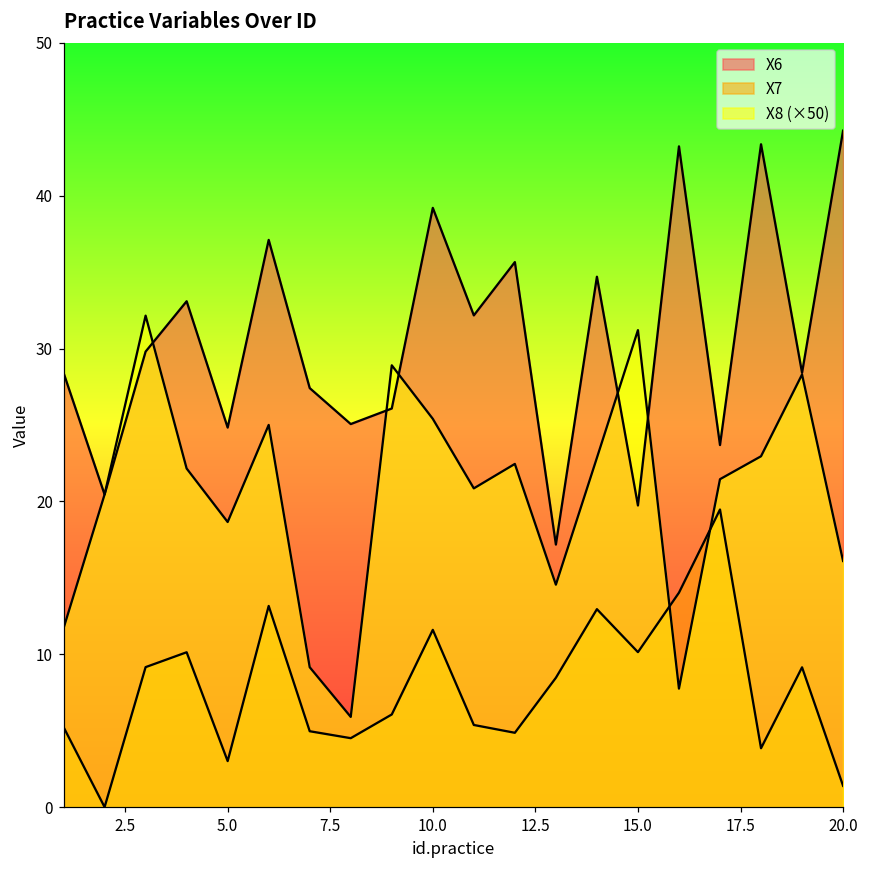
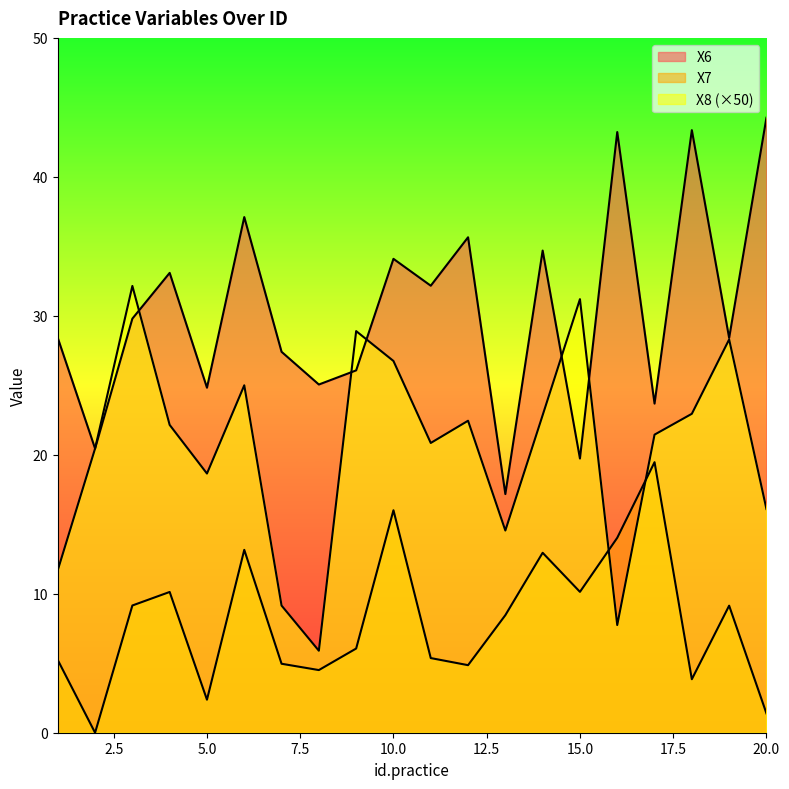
  {
    "X6": {
      "5.0": 24.8,
-     "10.0": 39.2,
+     "10.0": 34.1,
      "15.0": 19.7,
      "20.0": 44.3
    },
    "X7": {
-     "5.0": 3.0,
-     "10.0": 11.6,
+     "5.0": 2.4,
+     "10.0": 16.0,
      "15.0": 10.1,
      "20.0": 1.4
    },
    "X8 (×50)": {
      "5.0": 18.7,
-     "10.0": 25.4,
+     "10.0": 26.8,
      "15.0": 31.2,
      "20.0": 16.1
    }
  }
